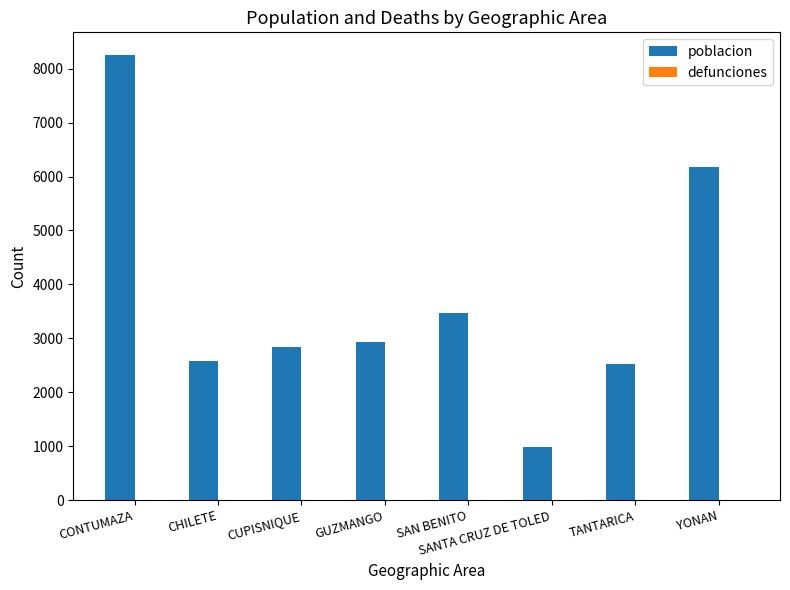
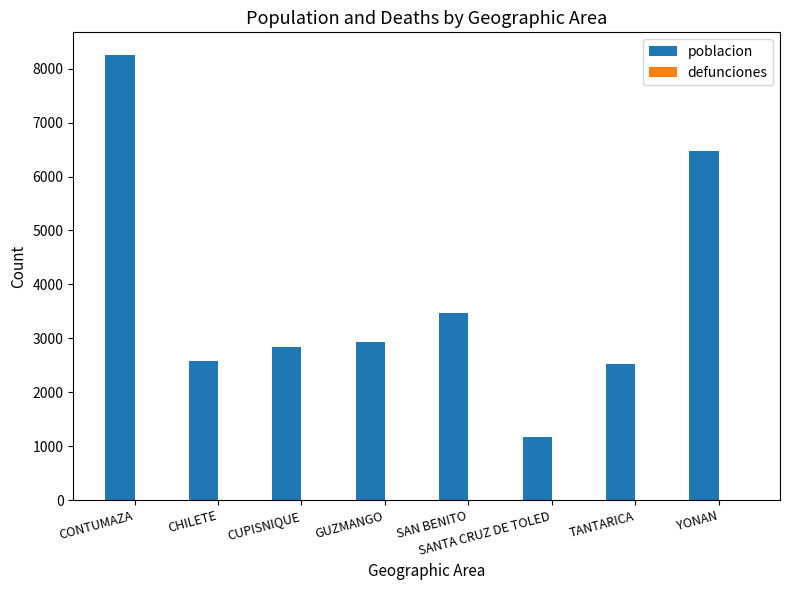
  {
    "poblacion": {
      "CONTUMAZA": 8300,
      "CHILETE": 2600,
      "CUPISNIQUE": 2800,
      "GUZMANGO": 2900,
      "SAN BENITO": 3500,
-     "SANTA CRUZ DE TOLED": 1000,
+     "SANTA CRUZ DE TOLED": 1200,
      "TANTARICA": 2500,
-     "YONAN": 6200
+     "YONAN": 6500
    },
    "defunciones": {
      "CONTUMAZA": 0,
      "CHILETE": 0,
      "CUPISNIQUE": 0,
      "GUZMANGO": 0,
      "SAN BENITO": 0,
      "SANTA CRUZ DE TOLED": 0,
      "TANTARICA": 0,
      "YONAN": 0
    }
  }
